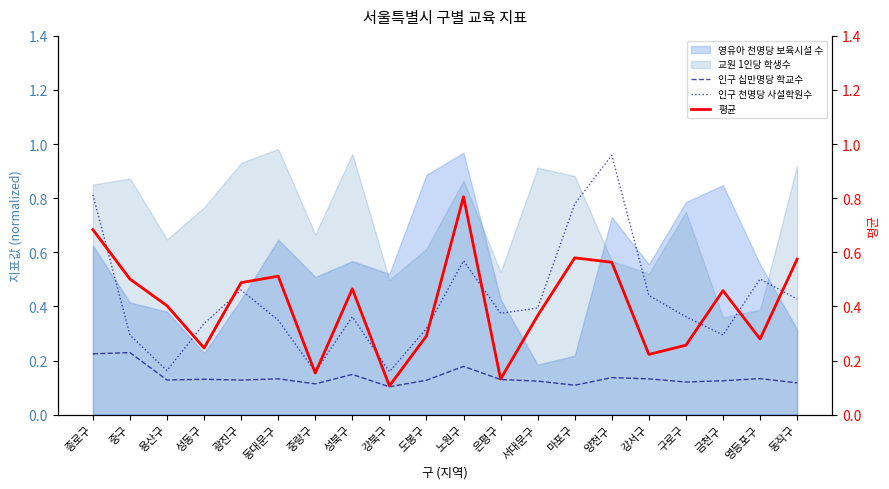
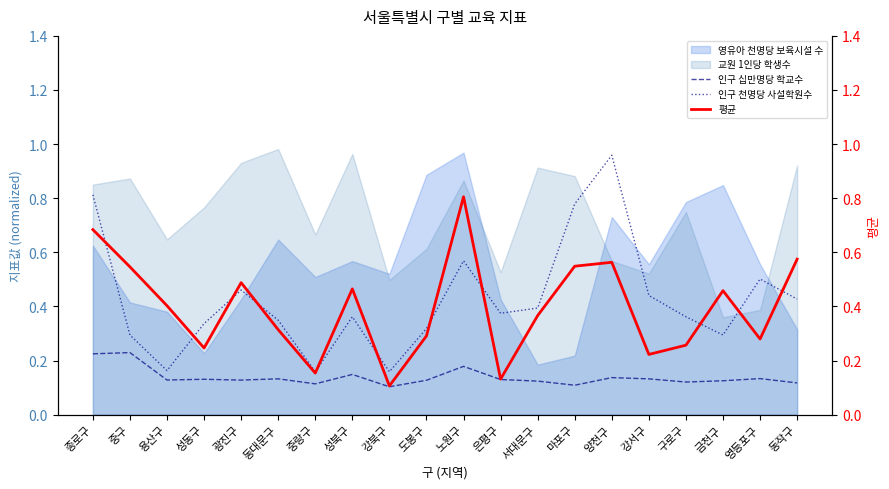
  {
    "평균": {
      "종로구": 0.68,
-     "중구": 0.50,
+     "중구": 0.55,
      "용산구": 0.40,
      "성동구": 0.25,
      "광진구": 0.49,
-     "동대문구": 0.51,
+     "동대문구": 0.31,
      "중랑구": 0.15,
      "성북구": 0.46,
      "강북구": 0.11,
      "도봉구": 0.29,
      "노원구": 0.81,
      "은평구": 0.13,
      "서대문구": 0.37,
-     "마포구": 0.58,
+     "마포구": 0.55,
      "양천구": 0.56,
      "강서구": 0.22,
      "구로구": 0.26,
      "금천구": 0.46,
      "영등포구": 0.28,
      "동작구": 0.57
    }
  }
